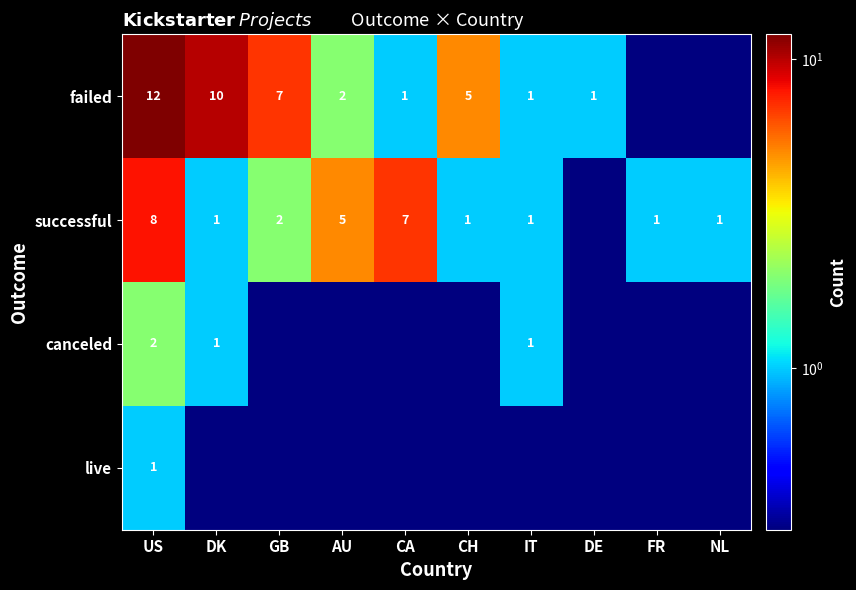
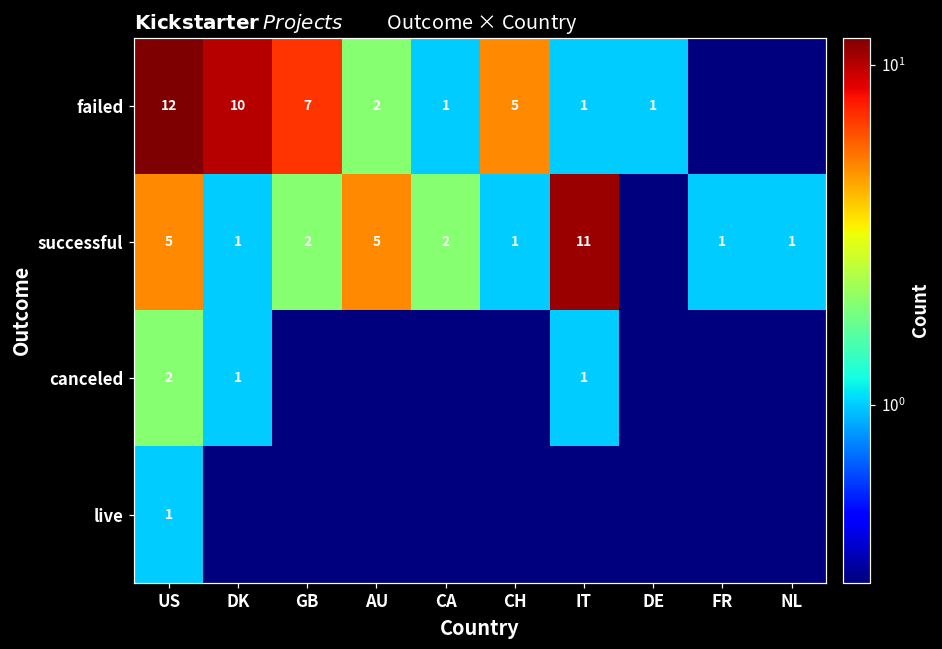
  {
    "failed": {
      "US": 12,
      "DK": 10,
      "GB": 7,
      "AU": 2,
      "CA": 1,
      "CH": 5,
      "IT": 1,
      "DE": 1
    },
    "successful": {
-     "US": 8,
+     "US": 5,
      "DK": 1,
      "GB": 2,
      "AU": 5,
-     "CA": 7,
+     "CA": 2,
      "CH": 1,
-     "IT": 1,
+     "IT": 11,
      "FR": 1,
      "NL": 1
    },
    "canceled": {
      "US": 2,
      "DK": 1,
      "IT": 1
    },
    "live": {
      "US": 1
    }
  }
